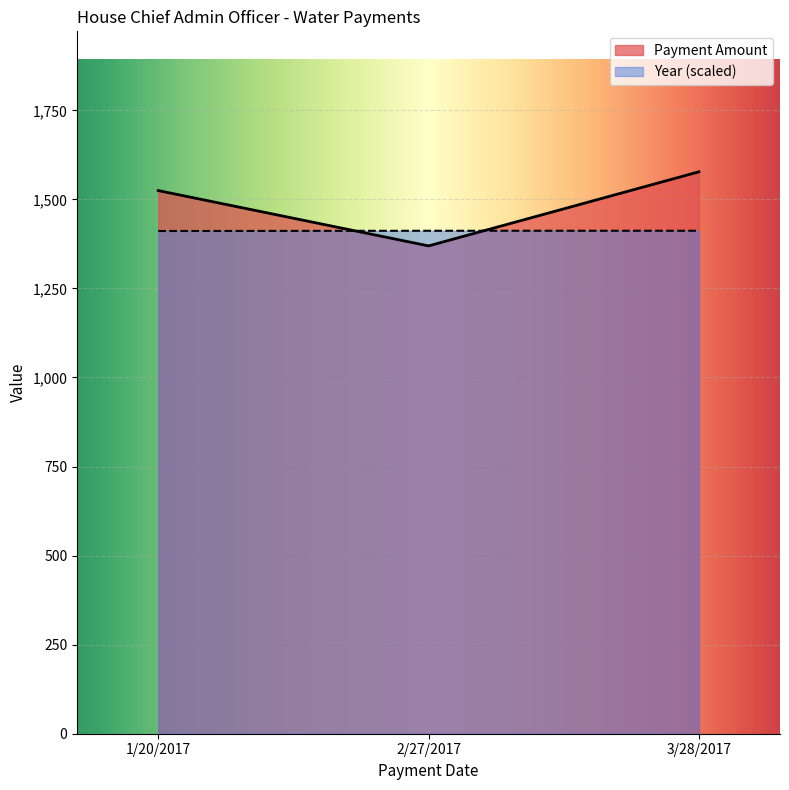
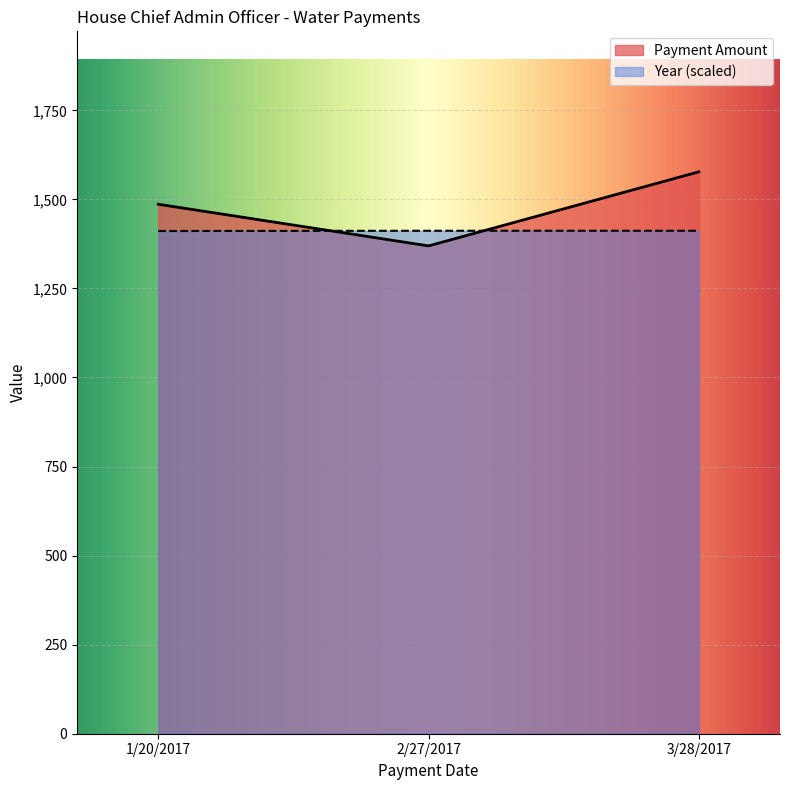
  {
    "Payment Amount": {
-     "1/20/2017": "1,520",
+     "1/20/2017": "1,490",
      "2/27/2017": "1,370",
      "3/28/2017": "1,580"
    },
    "Year (scaled)": {
      "1/20/2017": "1,410",
      "2/27/2017": "1,410",
      "3/28/2017": "1,410"
    }
  }
